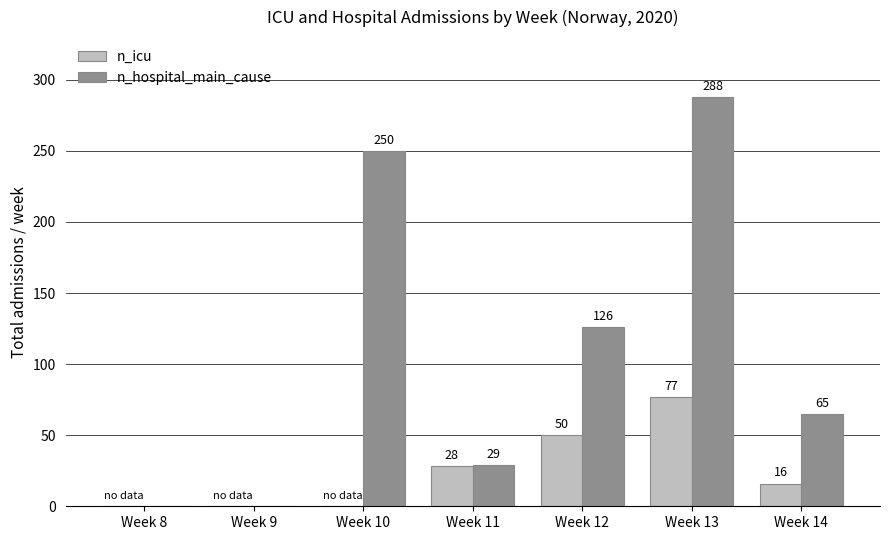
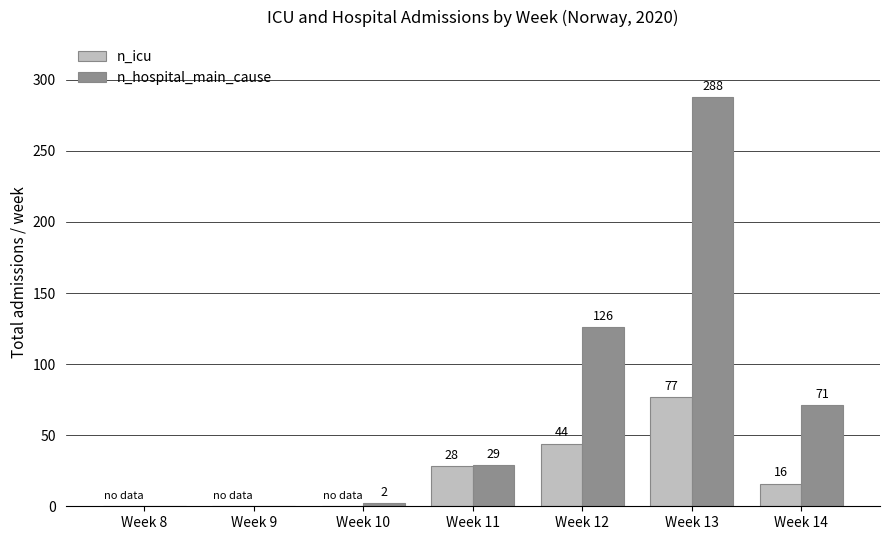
  {
    "n_icu": {
      "Week 11": 28,
-     "Week 12": 50,
+     "Week 12": 44,
      "Week 13": 77,
      "Week 14": 16
    },
    "n_hospital_main_cause": {
-     "Week 10": 250,
+     "Week 10": 2,
      "Week 11": 29,
      "Week 12": 126,
      "Week 13": 288,
-     "Week 14": 65
+     "Week 14": 71
    }
  }
